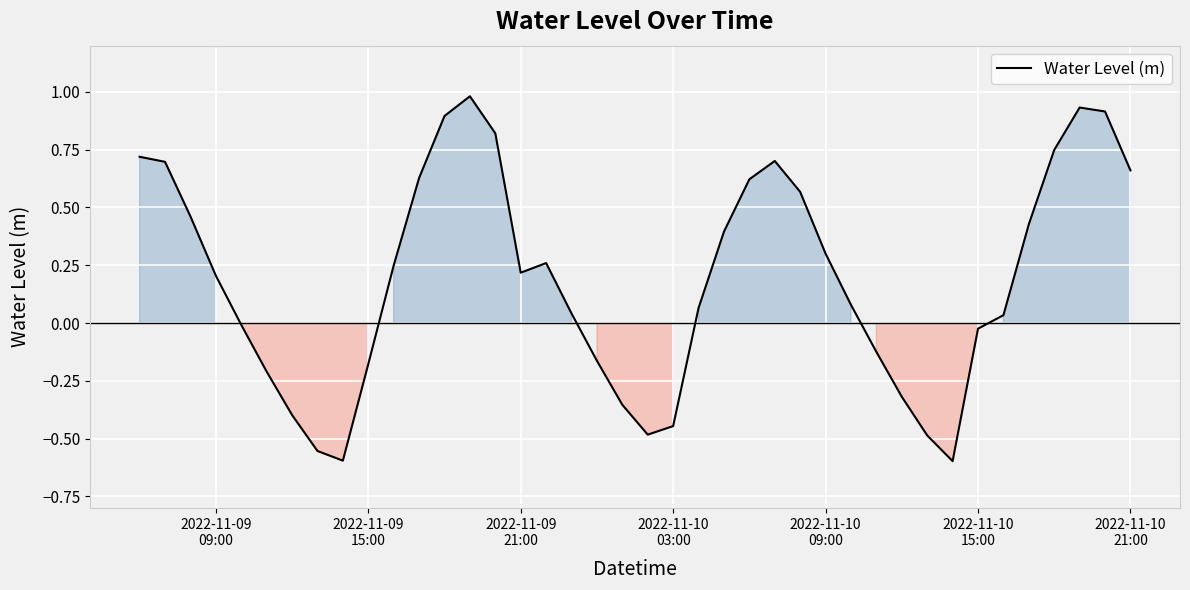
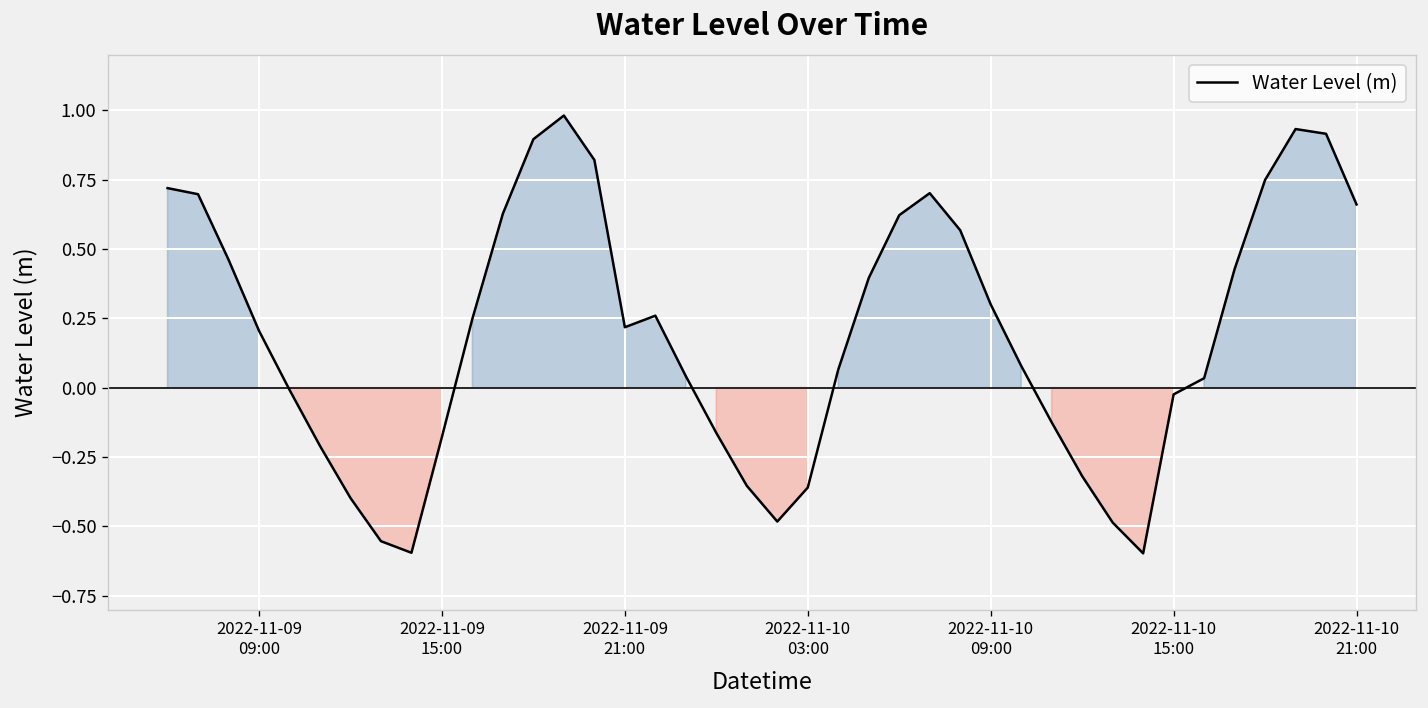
  {
    "2022-11-09 09:00": 0.21,
    "2022-11-09 15:00": -0.18,
    "2022-11-09 21:00": 0.22,
-   "2022-11-10 03:00": -0.45,
+   "2022-11-10 03:00": -0.36,
    "2022-11-10 09:00": 0.30,
    "2022-11-10 15:00": -0.02,
    "2022-11-10 21:00": 0.66
  }
